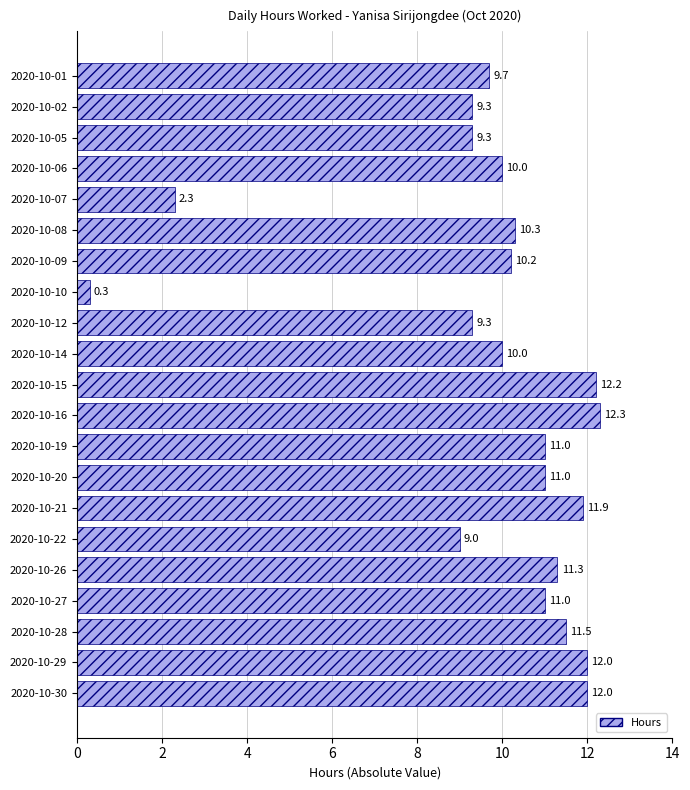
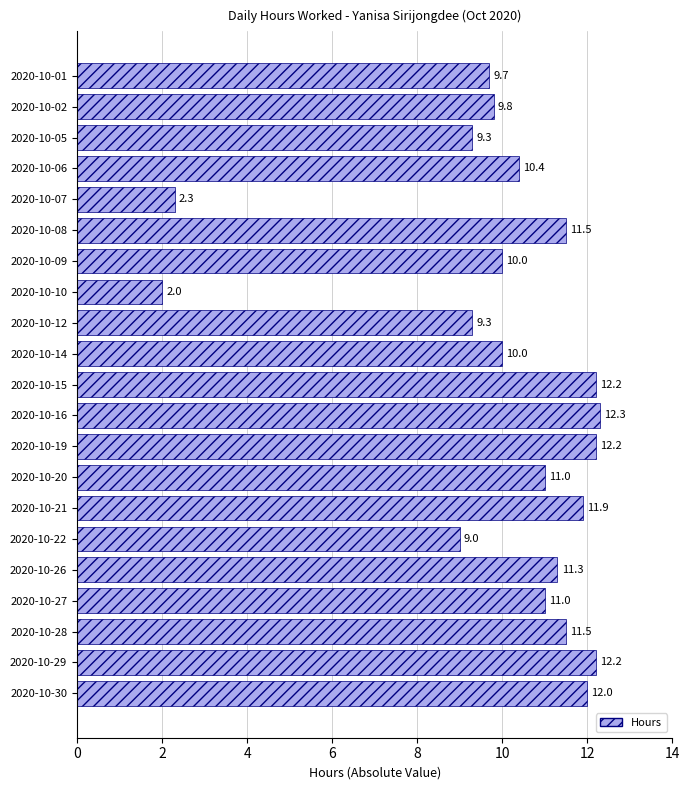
  {
    "2020-10-01": 9.7,
-   "2020-10-02": 9.3,
+   "2020-10-02": 9.8,
    "2020-10-05": 9.3,
-   "2020-10-06": 10.0,
+   "2020-10-06": 10.4,
    "2020-10-07": 2.3,
-   "2020-10-08": 10.3,
-   "2020-10-09": 10.2,
-   "2020-10-10": 0.3,
+   "2020-10-08": 11.5,
+   "2020-10-09": 10.0,
+   "2020-10-10": 2.0,
    "2020-10-12": 9.3,
    "2020-10-14": 10.0,
    "2020-10-15": 12.2,
    "2020-10-16": 12.3,
-   "2020-10-19": 11.0,
+   "2020-10-19": 12.2,
    "2020-10-20": 11.0,
    "2020-10-21": 11.9,
    "2020-10-22": 9.0,
    "2020-10-26": 11.3,
    "2020-10-27": 11.0,
    "2020-10-28": 11.5,
-   "2020-10-29": 12.0,
+   "2020-10-29": 12.2,
    "2020-10-30": 12.0
  }
